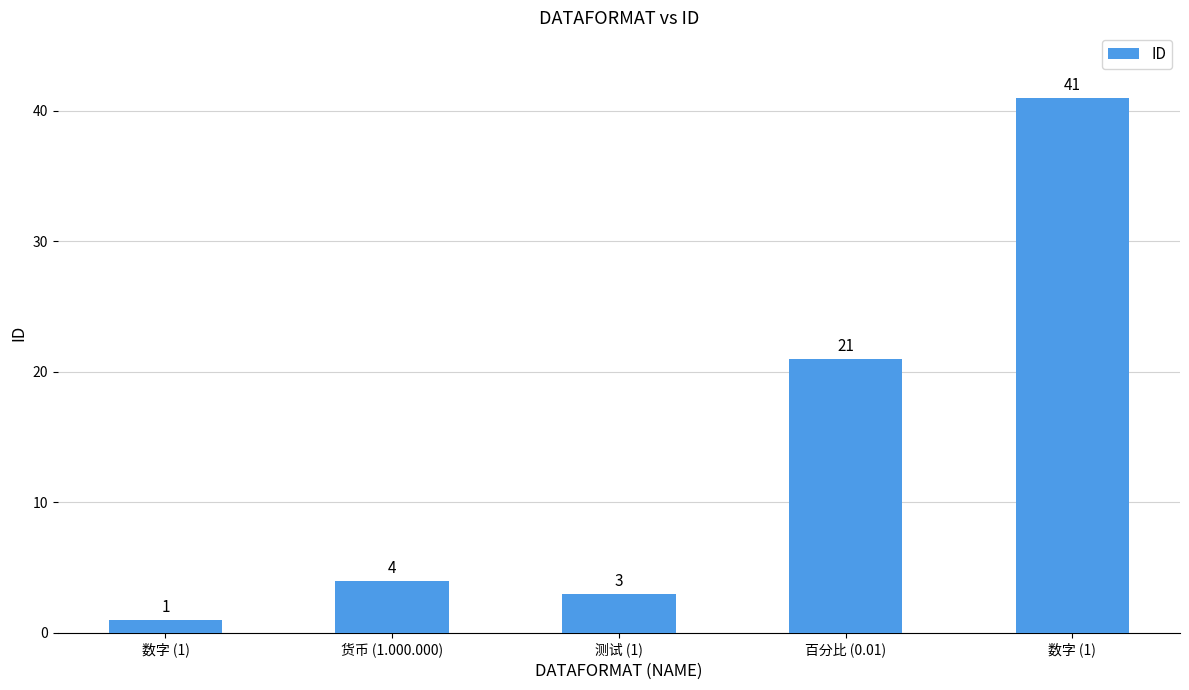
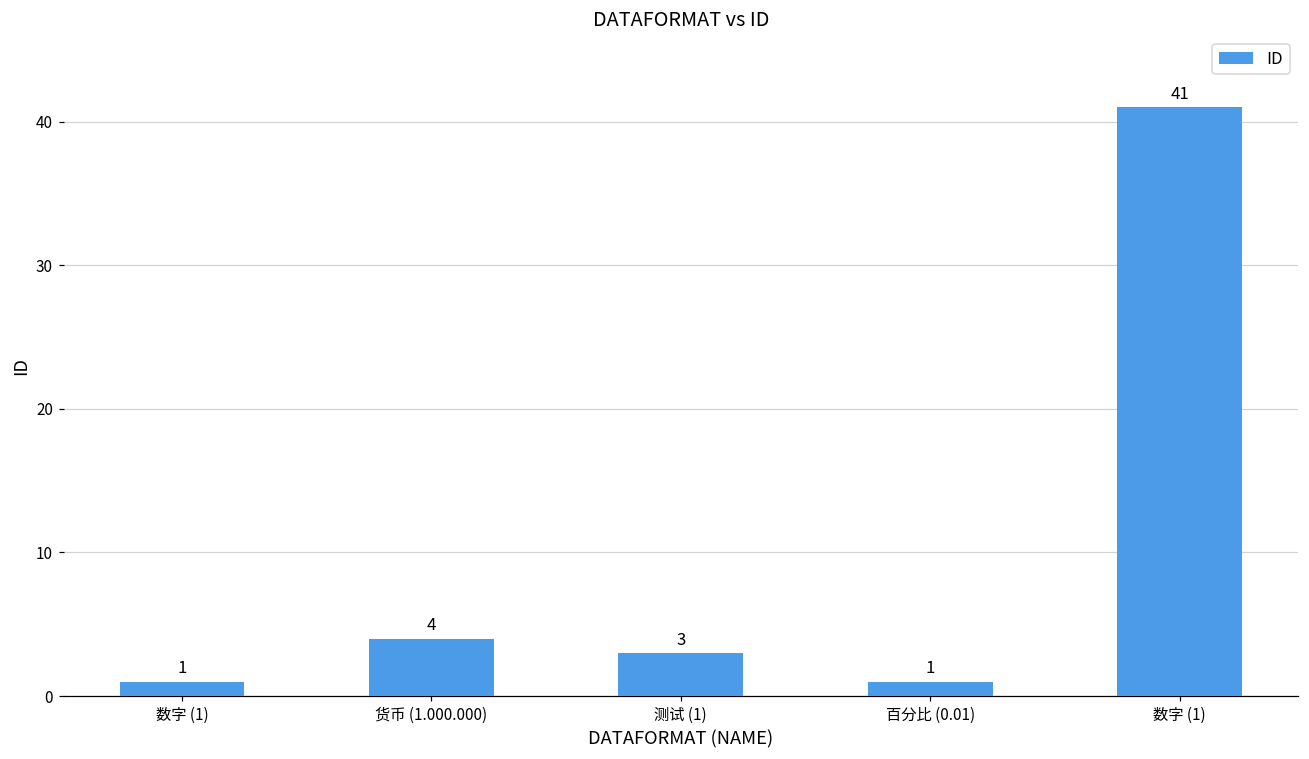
  {
    "货币 (1.000.000)": 4,
    "测试 (1)": 3,
-   "百分比 (0.01)": 21
+   "百分比 (0.01)": 1
  }
